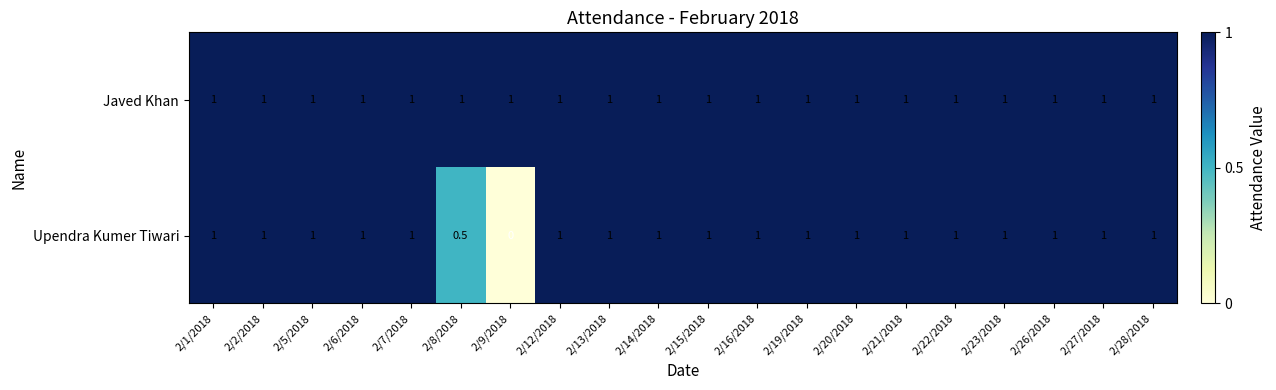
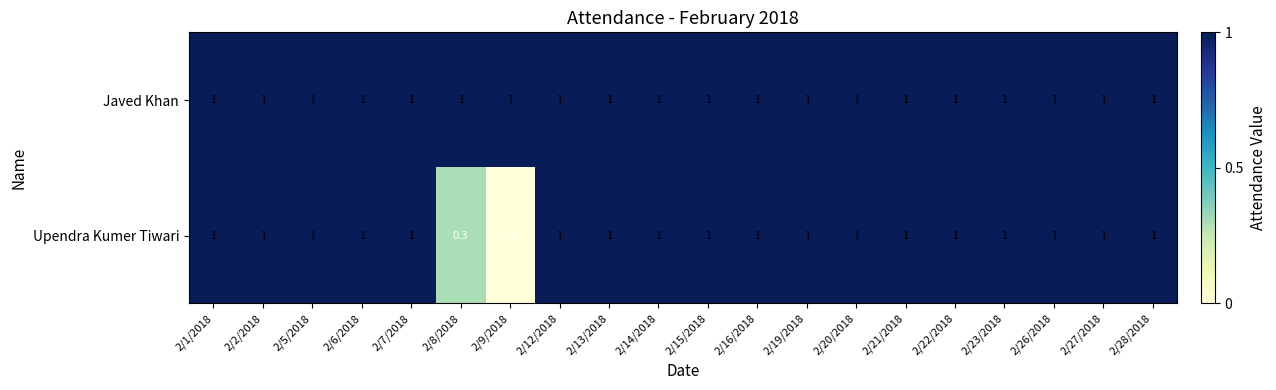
  {
    "Javed Khan": {
      "2/1/2018": 1,
      "2/2/2018": 1,
      "2/5/2018": 1,
      "2/6/2018": 1,
      "2/7/2018": 1,
      "2/8/2018": 1,
      "2/9/2018": 1,
      "2/12/2018": 1,
      "2/13/2018": 1,
      "2/14/2018": 1,
      "2/15/2018": 1,
      "2/16/2018": 1,
      "2/19/2018": 1,
      "2/20/2018": 1,
      "2/21/2018": 1,
      "2/22/2018": 1,
      "2/23/2018": 1,
      "2/26/2018": 1,
      "2/27/2018": 1,
      "2/28/2018": 1
    },
    "Upendra Kumer Tiwari": {
      "2/1/2018": 1,
      "2/2/2018": 1,
      "2/5/2018": 1,
      "2/6/2018": 1,
      "2/7/2018": 1,
-     "2/8/2018": 0.5,
+     "2/8/2018": 0.3,
      "2/12/2018": 1,
      "2/13/2018": 1,
      "2/14/2018": 1,
      "2/15/2018": 1,
      "2/16/2018": 1,
      "2/19/2018": 1,
      "2/20/2018": 1,
      "2/21/2018": 1,
      "2/22/2018": 1,
      "2/23/2018": 1,
      "2/26/2018": 1,
      "2/27/2018": 1,
      "2/28/2018": 1
    }
  }
